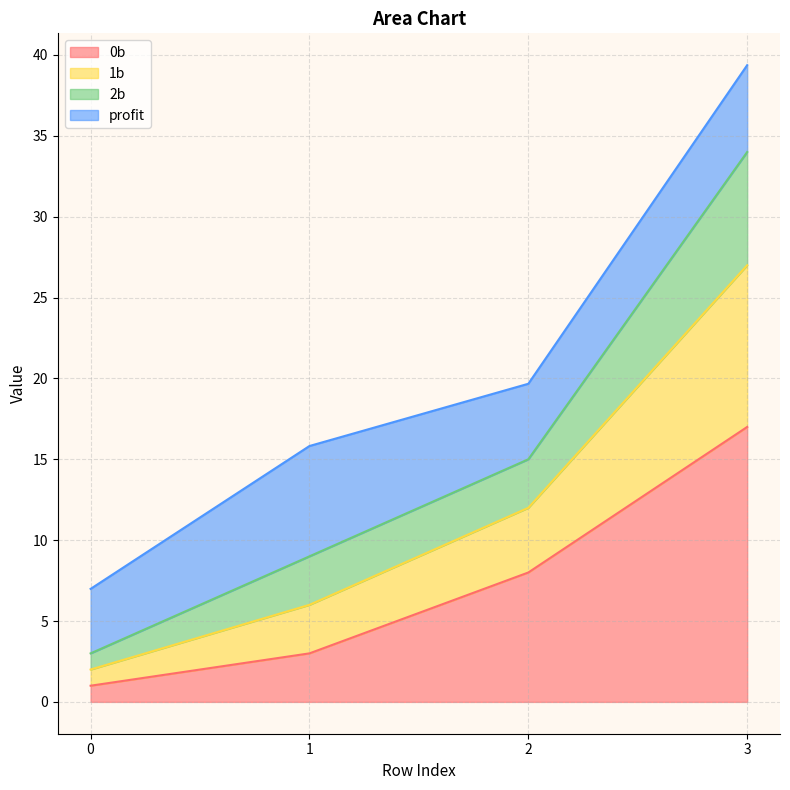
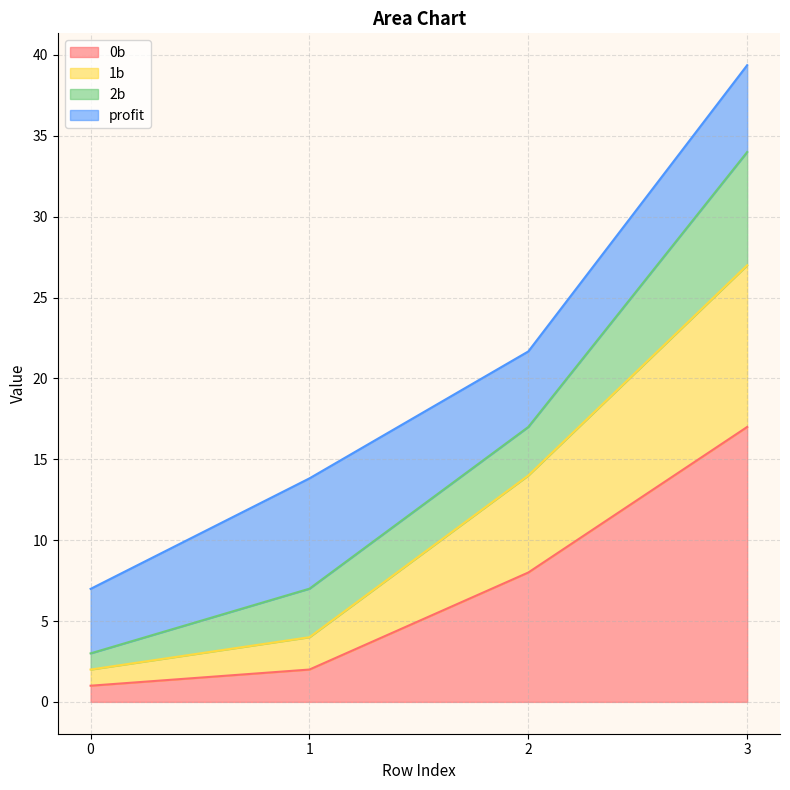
  {
    "0b": {
      "0": 1,
-     "1": 3,
+     "1": 2,
      "2": 8,
      "3": 17
    },
    "1b": {
      "0": 1,
-     "1": 3,
-     "2": 4,
+     "1": 2,
+     "2": 6,
      "3": 10
    },
    "2b": {
      "0": 1,
      "1": 3,
      "2": 3,
      "3": 7
    },
    "profit": {
      "0": 4,
      "1": 6.8,
      "2": 4.7,
      "3": 5.4
    }
  }
